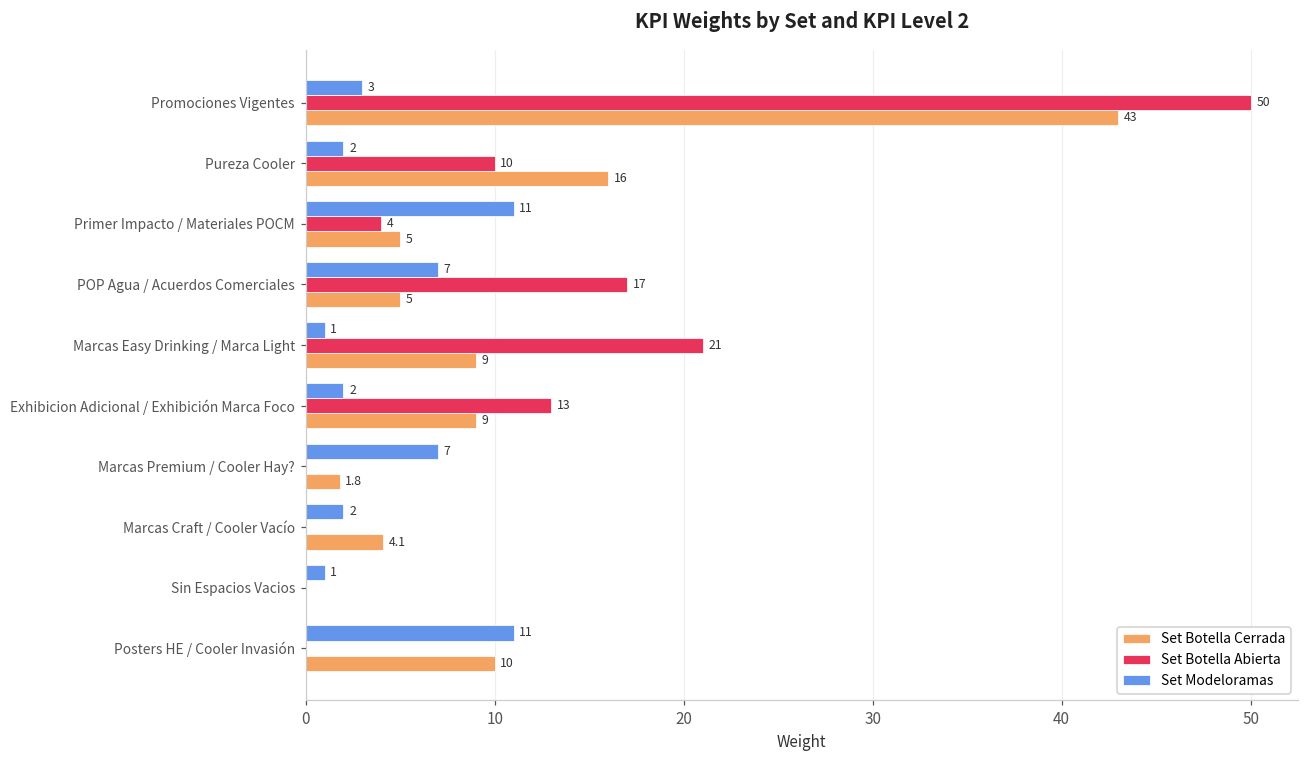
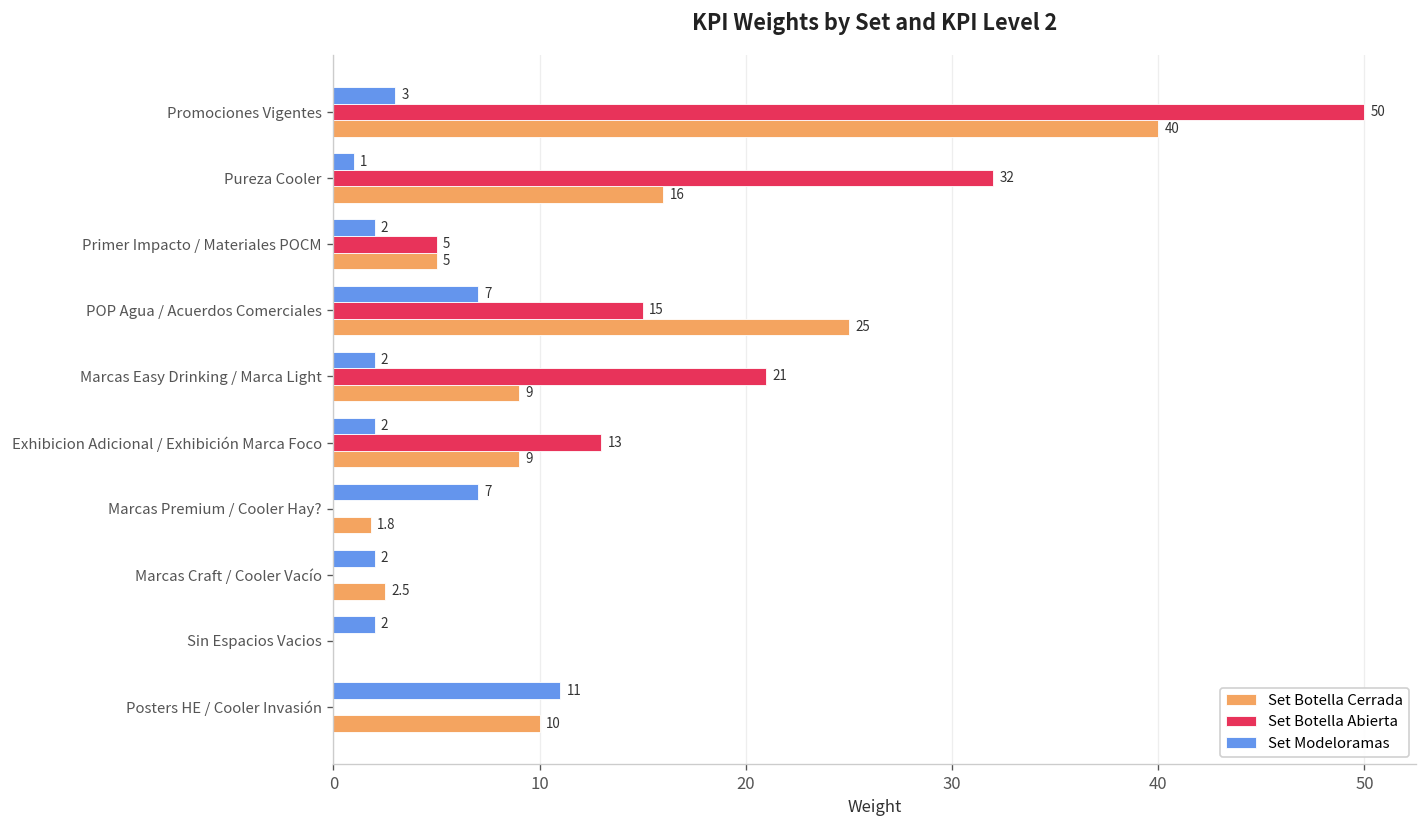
  {
    "Set Botella Cerrada": {
-     "Promociones Vigentes": 43,
+     "Promociones Vigentes": 40,
      "Pureza Cooler": 16,
      "Primer Impacto / Materiales POCM": 5,
-     "POP Agua / Acuerdos Comerciales": 5,
+     "POP Agua / Acuerdos Comerciales": 25,
      "Marcas Easy Drinking / Marca Light": 9,
      "Exhibicion Adicional / Exhibición Marca Foco": 9,
      "Marcas Premium / Cooler Hay?": 1.8,
-     "Marcas Craft / Cooler Vacío": 4.1,
+     "Marcas Craft / Cooler Vacío": 2.5,
      "Posters HE / Cooler Invasión": 10
    },
    "Set Botella Abierta": {
      "Promociones Vigentes": 50,
-     "Pureza Cooler": 10,
-     "Primer Impacto / Materiales POCM": 4,
-     "POP Agua / Acuerdos Comerciales": 17,
+     "Pureza Cooler": 32,
+     "Primer Impacto / Materiales POCM": 5,
+     "POP Agua / Acuerdos Comerciales": 15,
      "Marcas Easy Drinking / Marca Light": 21,
      "Exhibicion Adicional / Exhibición Marca Foco": 13
    },
    "Set Modeloramas": {
      "Promociones Vigentes": 3,
-     "Pureza Cooler": 2,
-     "Primer Impacto / Materiales POCM": 11,
+     "Pureza Cooler": 1,
+     "Primer Impacto / Materiales POCM": 2,
      "POP Agua / Acuerdos Comerciales": 7,
-     "Marcas Easy Drinking / Marca Light": 1,
+     "Marcas Easy Drinking / Marca Light": 2,
      "Exhibicion Adicional / Exhibición Marca Foco": 2,
      "Marcas Premium / Cooler Hay?": 7,
      "Marcas Craft / Cooler Vacío": 2,
-     "Sin Espacios Vacios": 1,
+     "Sin Espacios Vacios": 2,
      "Posters HE / Cooler Invasión": 11
    }
  }
